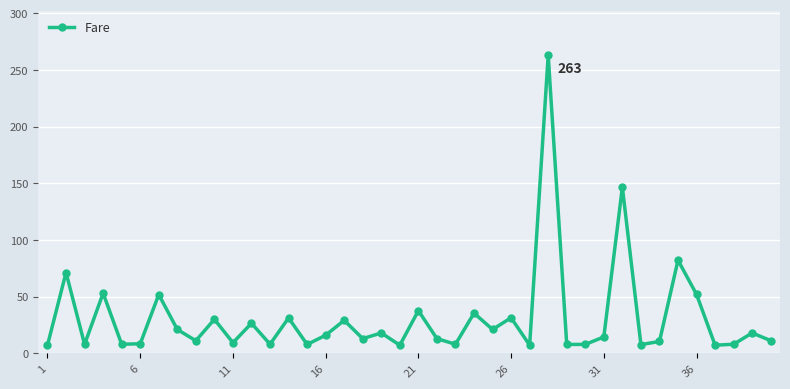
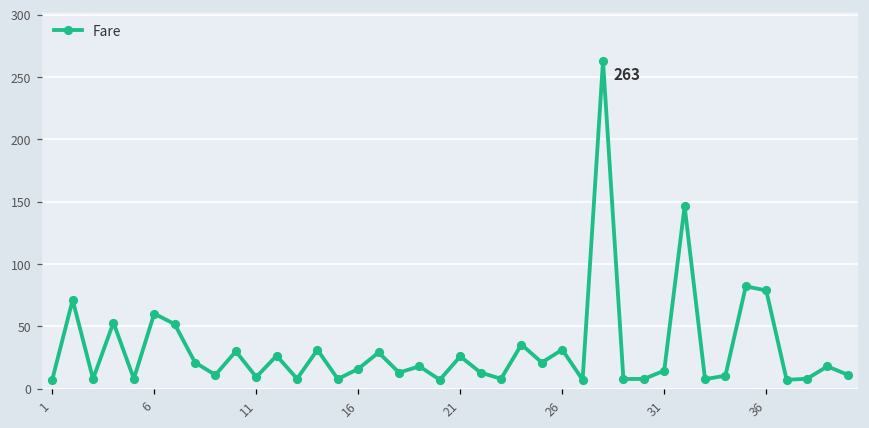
  {
    "1": 7,
-   "6": 8,
+   "6": 60,
    "11": 9,
    "16": 16,
-   "21": 38,
+   "21": 26,
    "26": 31,
    "31": 15,
-   "36": 52
+   "36": 79
  }
